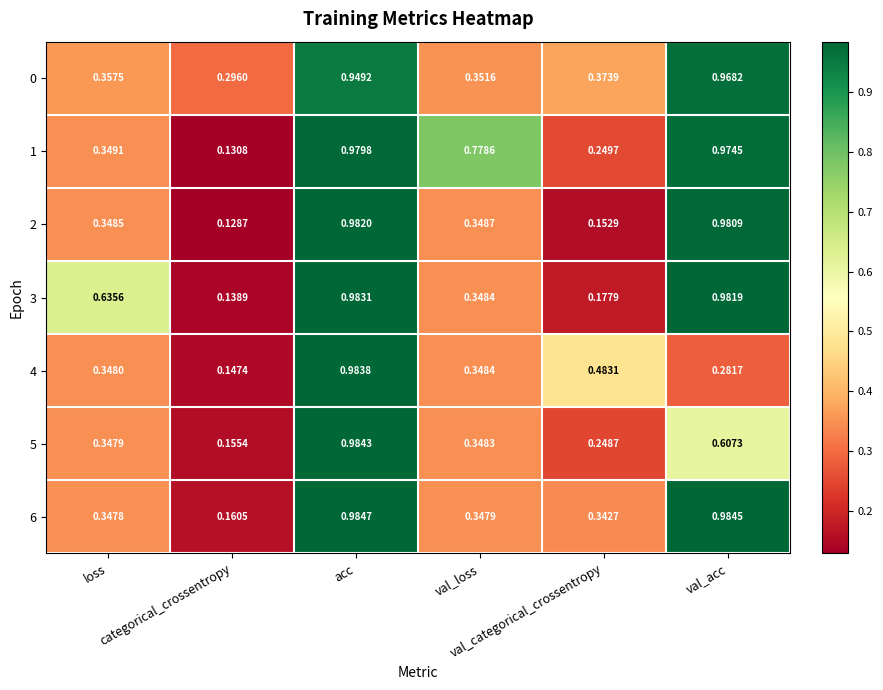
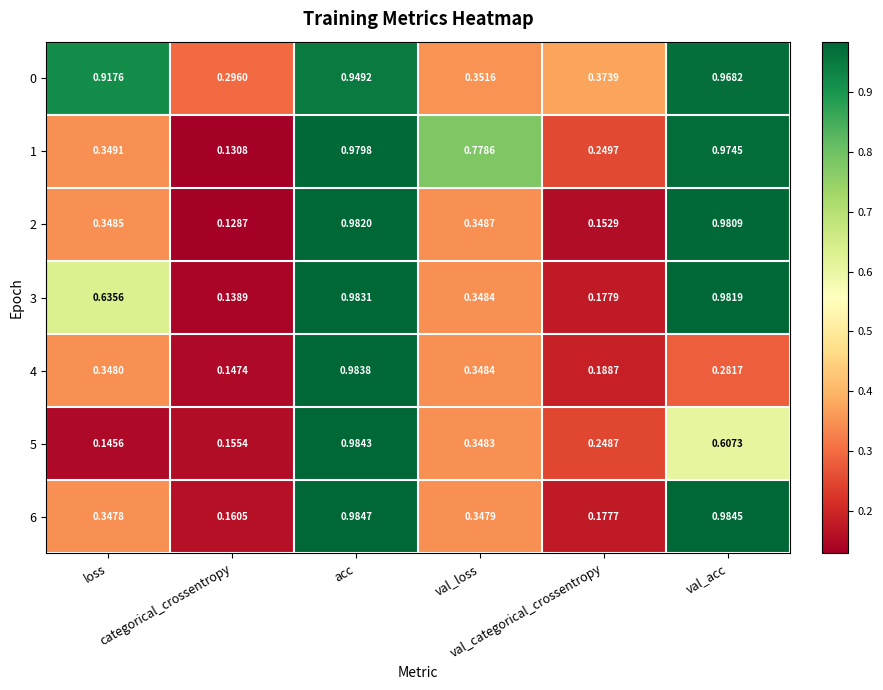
  {
    "0": {
-     "loss": 0.3575,
+     "loss": 0.9176,
      "categorical_crossentropy": 0.2960,
      "acc": 0.9492,
      "val_loss": 0.3516,
      "val_categorical_crossentropy": 0.3739,
      "val_acc": 0.9682
    },
    "1": {
      "loss": 0.3491,
      "categorical_crossentropy": 0.1308,
      "acc": 0.9798,
      "val_loss": 0.7786,
      "val_categorical_crossentropy": 0.2497,
      "val_acc": 0.9745
    },
    "2": {
      "loss": 0.3485,
      "categorical_crossentropy": 0.1287,
      "acc": 0.9820,
      "val_loss": 0.3487,
      "val_categorical_crossentropy": 0.1529,
      "val_acc": 0.9809
    },
    "3": {
      "loss": 0.6356,
      "categorical_crossentropy": 0.1389,
      "acc": 0.9831,
      "val_loss": 0.3484,
      "val_categorical_crossentropy": 0.1779,
      "val_acc": 0.9819
    },
    "4": {
      "loss": 0.3480,
      "categorical_crossentropy": 0.1474,
      "acc": 0.9838,
      "val_loss": 0.3484,
-     "val_categorical_crossentropy": 0.4831,
+     "val_categorical_crossentropy": 0.1887,
      "val_acc": 0.2817
    },
    "5": {
-     "loss": 0.3479,
+     "loss": 0.1456,
      "categorical_crossentropy": 0.1554,
      "acc": 0.9843,
      "val_loss": 0.3483,
      "val_categorical_crossentropy": 0.2487,
      "val_acc": 0.6073
    },
    "6": {
      "loss": 0.3478,
      "categorical_crossentropy": 0.1605,
      "acc": 0.9847,
      "val_loss": 0.3479,
-     "val_categorical_crossentropy": 0.3427,
+     "val_categorical_crossentropy": 0.1777,
      "val_acc": 0.9845
    }
  }
